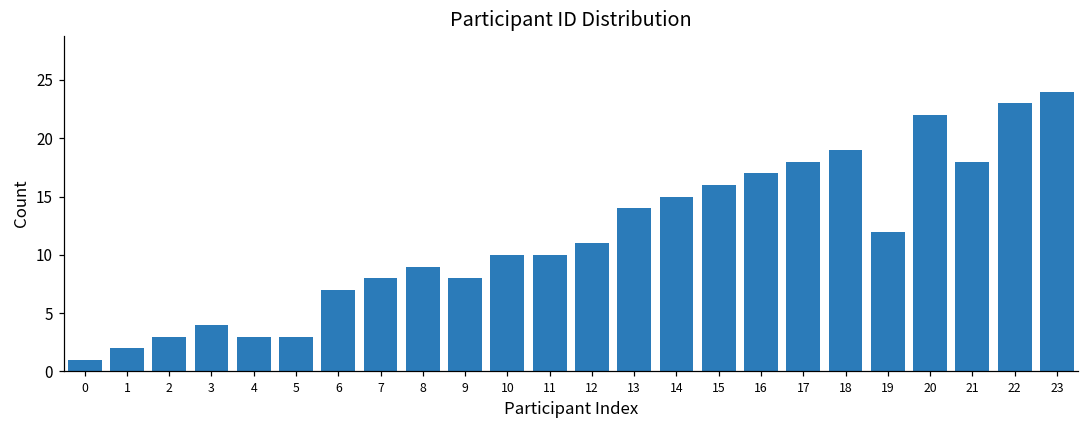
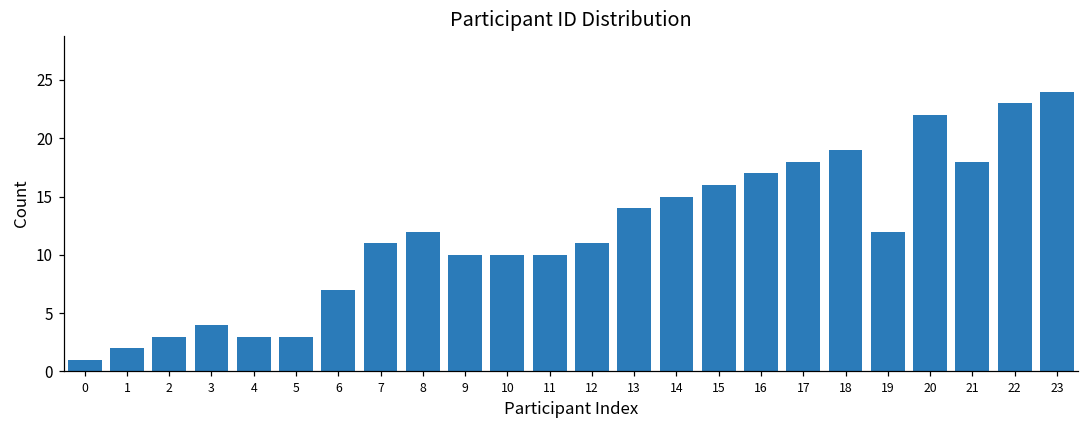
  {
    "0": 1,
    "1": 2,
    "2": 3,
    "3": 4,
    "4": 3,
    "5": 3,
    "6": 7,
-   "7": 8,
-   "8": 9,
-   "9": 8,
+   "7": 11,
+   "8": 12,
+   "9": 10,
    "10": 10,
    "11": 10,
    "12": 11,
    "13": 14,
    "14": 15,
    "15": 16,
    "16": 17,
    "17": 18,
    "18": 19,
    "19": 12,
    "20": 22,
    "21": 18,
    "22": 23,
    "23": 24
  }
